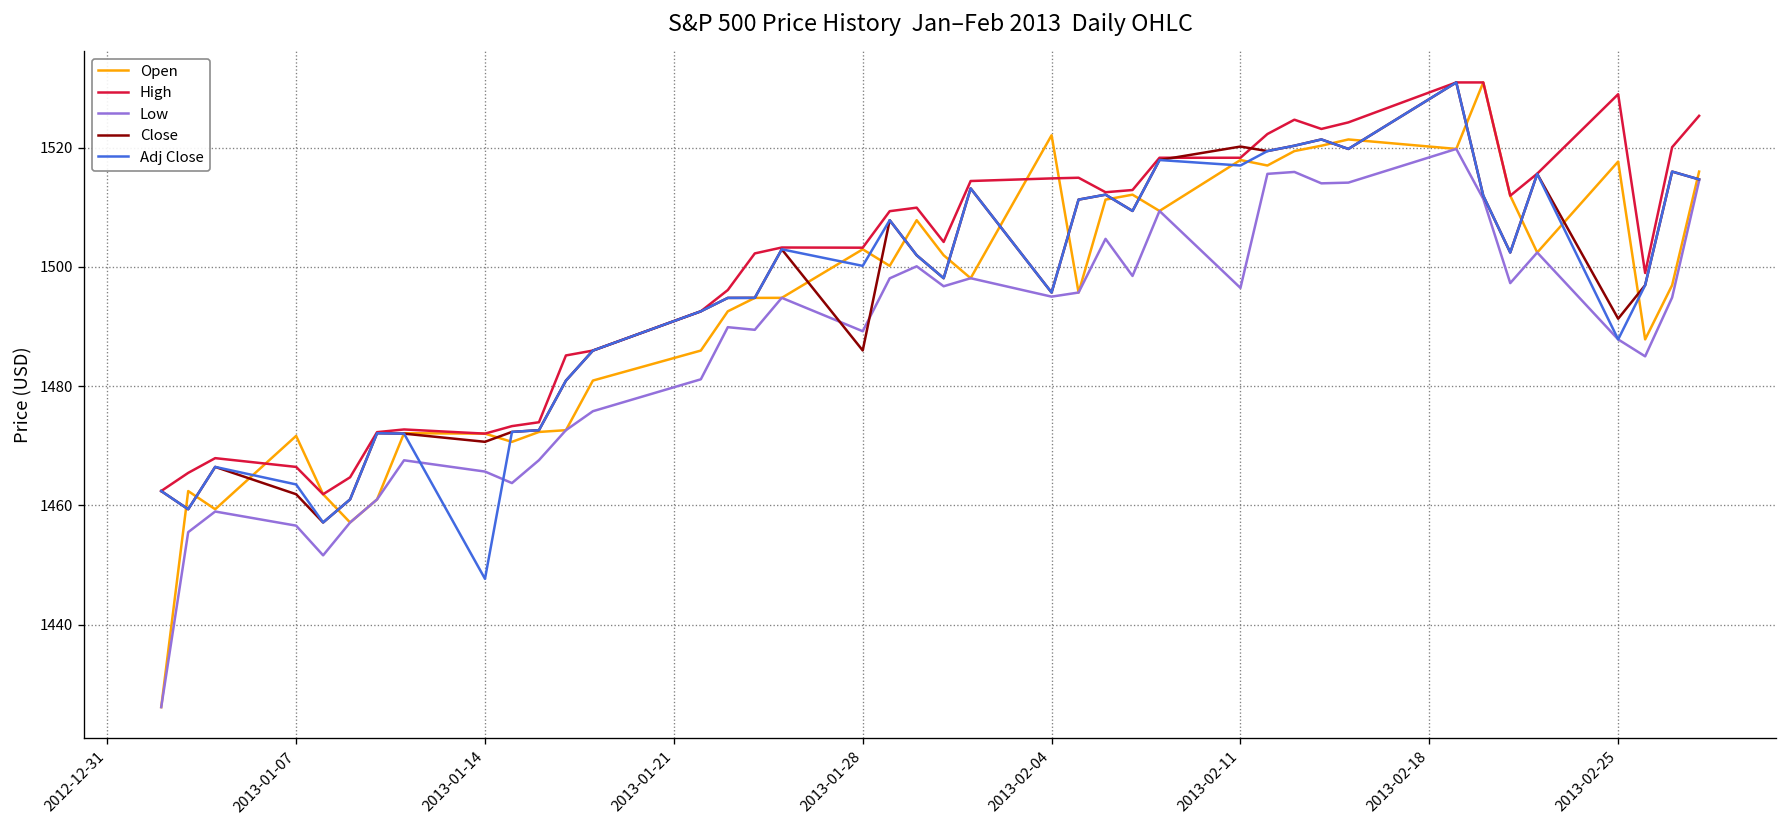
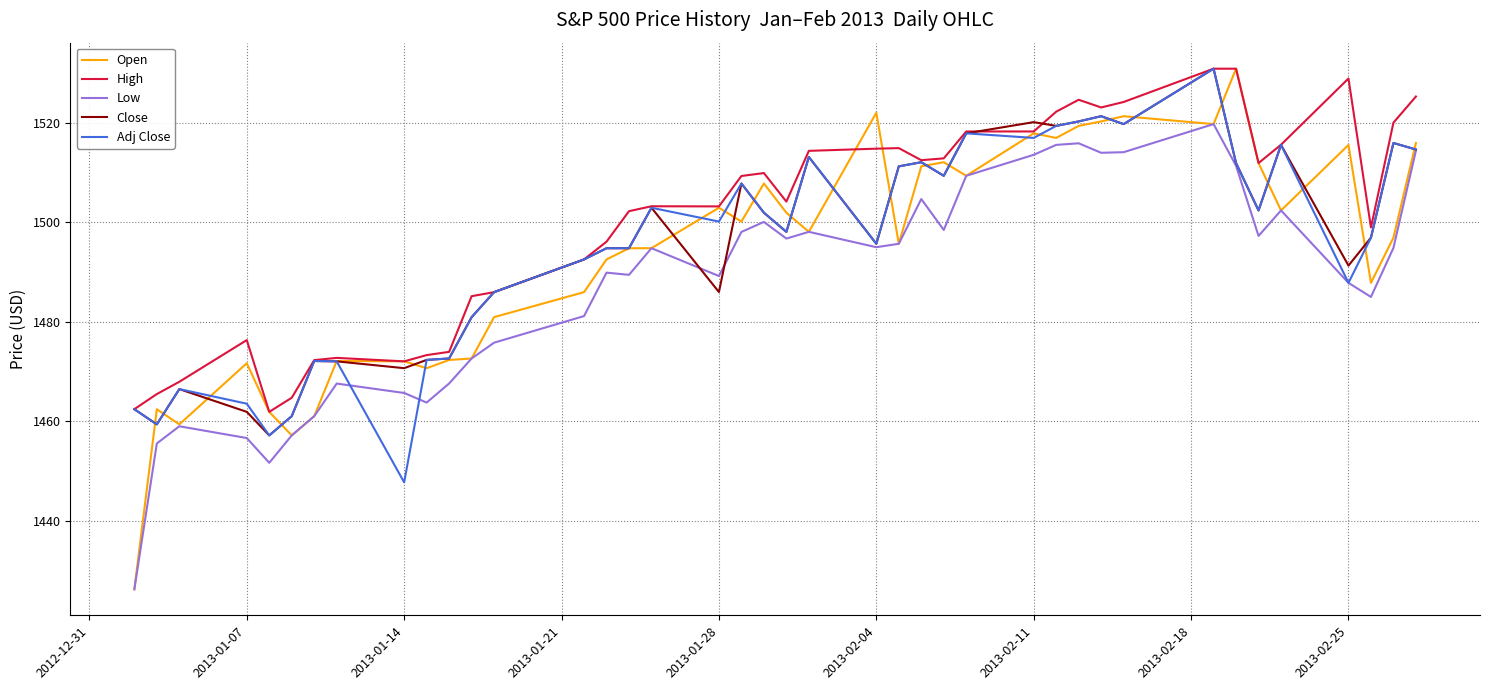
  {
    "Open": {
      "2013-01-07": 1472,
      "2013-02-04": 1522,
-     "2013-02-25": 1518
+     "2013-02-25": 1516
    },
    "High": {
-     "2013-01-07": 1466,
+     "2013-01-07": 1476,
      "2013-02-04": 1515,
      "2013-02-25": 1529
    },
    "Low": {
      "2013-01-07": 1457,
      "2013-01-14": 1466,
      "2013-01-28": 1489,
      "2013-02-04": 1495,
-     "2013-02-11": 1496
+     "2013-02-11": 1514
    },
    "Close": {
      "2013-01-07": 1462,
      "2013-01-14": 1471,
      "2013-01-28": 1486,
      "2013-02-11": 1520,
      "2013-02-25": 1491
    },
    "Adj Close": {
      "2013-01-07": 1464,
      "2013-01-14": 1448,
      "2013-01-28": 1500,
      "2013-02-11": 1517
    }
  }
